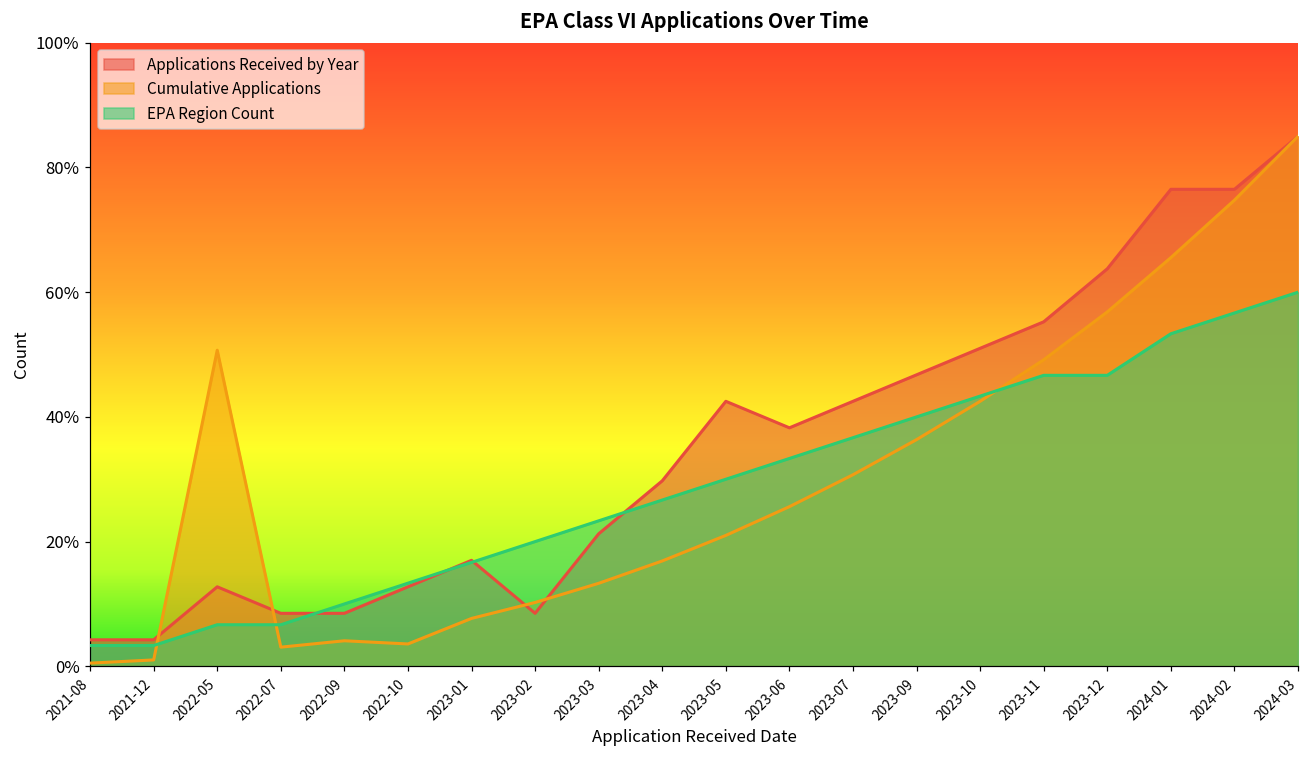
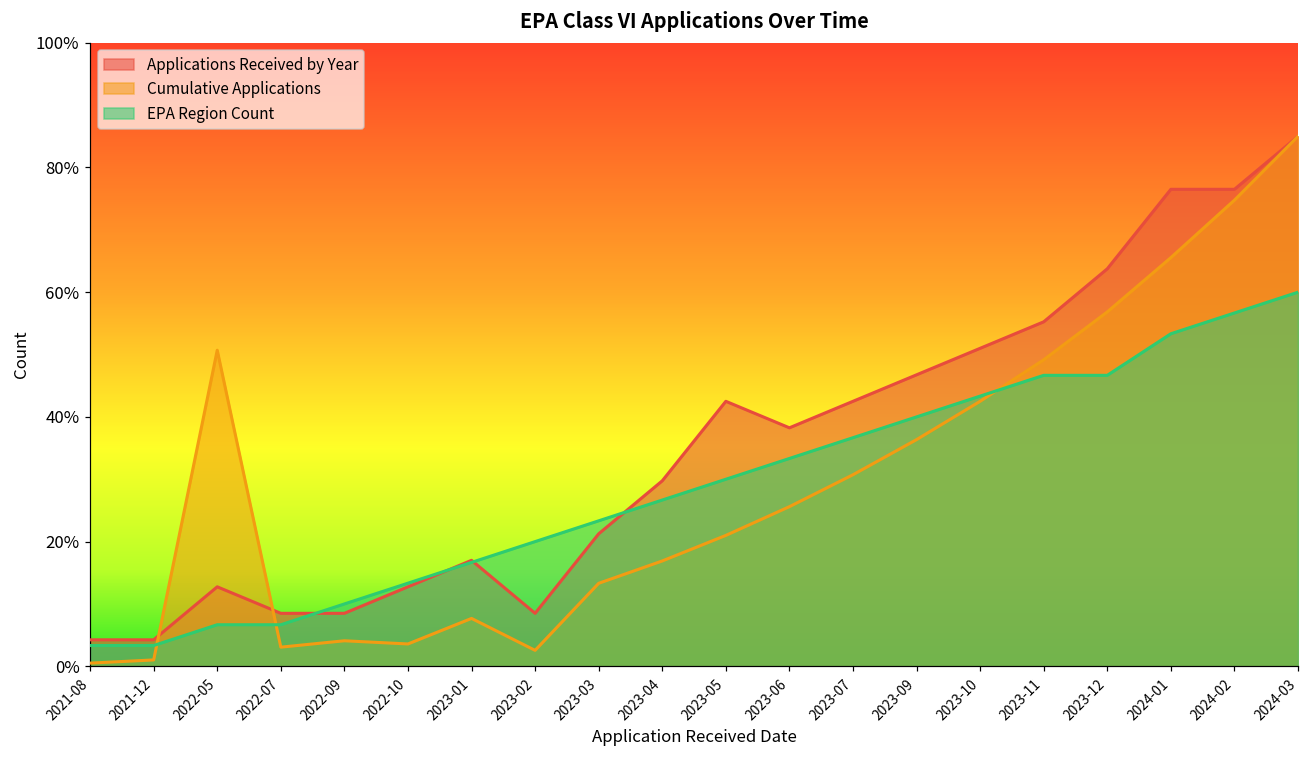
  {
    "Applications Received by Year": {
      "2021-08": "4%",
      "2021-12": "4%",
      "2022-05": "13%",
      "2022-07": "9%",
      "2022-09": "9%",
      "2022-10": "13%",
      "2023-02": "9%",
      "2023-03": "21%",
      "2023-04": "30%",
      "2023-05": "43%",
      "2023-06": "38%",
      "2023-07": "43%",
      "2023-09": "47%",
      "2023-10": "51%",
      "2023-11": "55%",
      "2023-12": "64%",
      "2024-01": "77%",
      "2024-02": "77%"
    },
    "Cumulative Applications": {
      "2021-08": "1%",
      "2021-12": "1%",
      "2022-05": "51%",
      "2022-07": "3%",
      "2022-09": "4%",
      "2022-10": "4%",
      "2023-01": "8%",
-     "2023-02": "10%",
+     "2023-02": "3%",
      "2023-03": "13%",
      "2023-04": "17%",
      "2023-05": "21%",
      "2023-06": "26%",
      "2023-07": "31%",
      "2023-09": "36%",
      "2023-10": "43%",
      "2023-11": "49%",
      "2023-12": "57%",
      "2024-01": "66%",
      "2024-02": "75%"
    },
    "EPA Region Count": {
      "2021-08": "3%",
      "2021-12": "3%",
      "2022-05": "7%",
      "2022-07": "7%",
      "2022-09": "10%",
      "2022-10": "13%",
      "2023-02": "20%",
      "2023-03": "23%",
      "2023-04": "27%",
      "2023-05": "30%",
      "2023-06": "33%",
      "2023-07": "37%",
      "2023-09": "40%",
      "2023-10": "43%",
      "2023-11": "47%",
      "2023-12": "47%",
      "2024-01": "53%",
      "2024-02": "57%",
      "2024-03": "60%"
    }
  }
